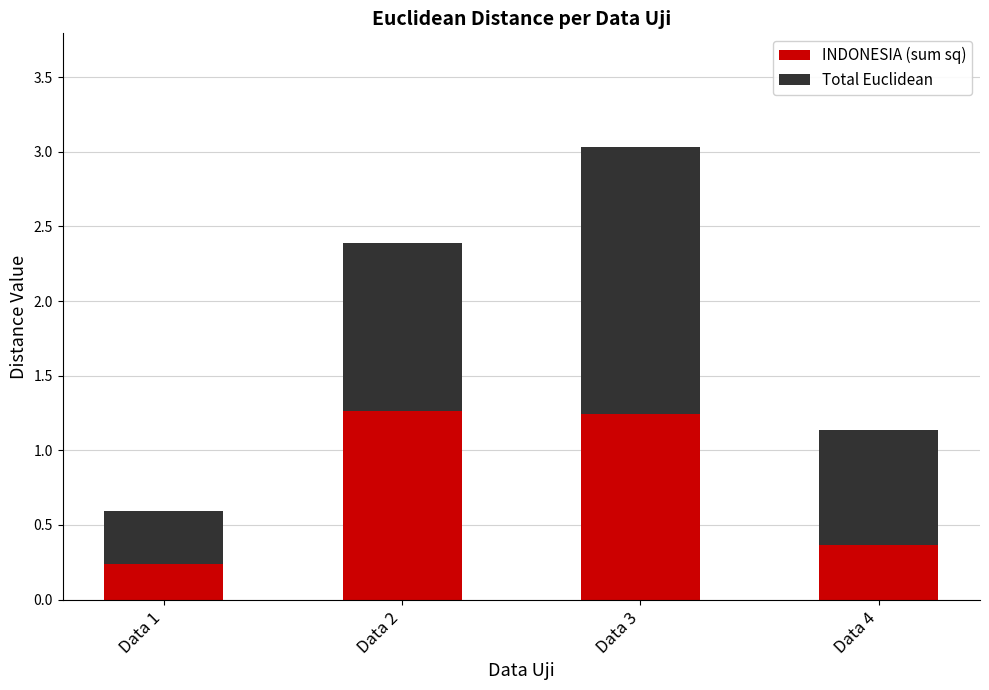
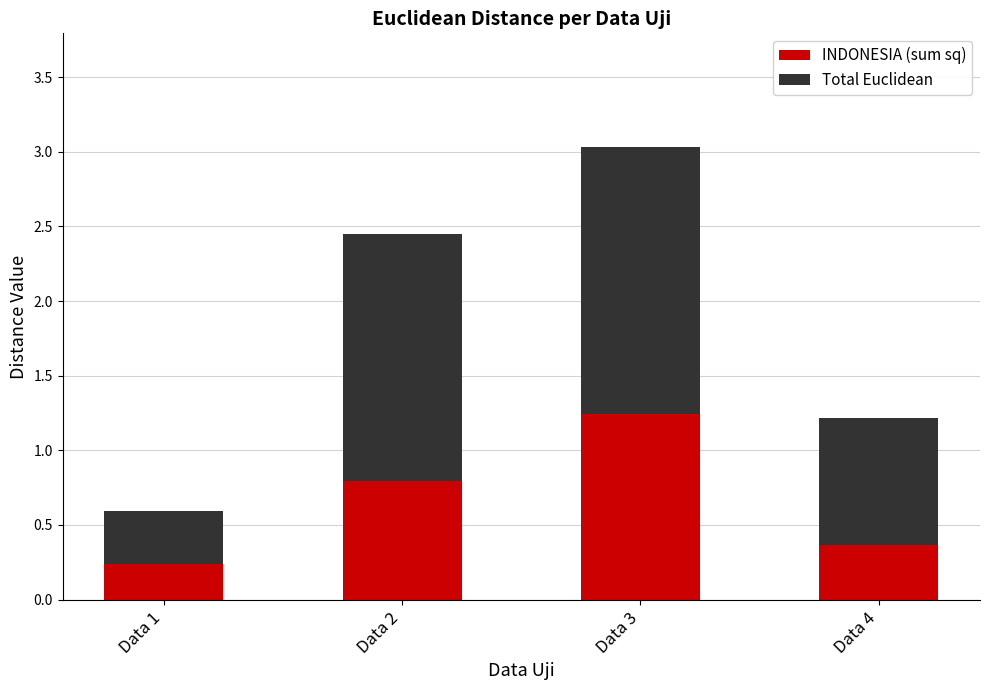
  {
    "INDONESIA (sum sq)": {
      "Data 1": 0.24,
-     "Data 2": 1.26,
+     "Data 2": 0.79,
      "Data 3": 1.25,
      "Data 4": 0.36
    },
    "Total Euclidean": {
      "Data 1": 0.35,
-     "Data 2": 1.13,
+     "Data 2": 1.66,
      "Data 3": 1.79,
-     "Data 4": 0.78
+     "Data 4": 0.85
    }
  }
